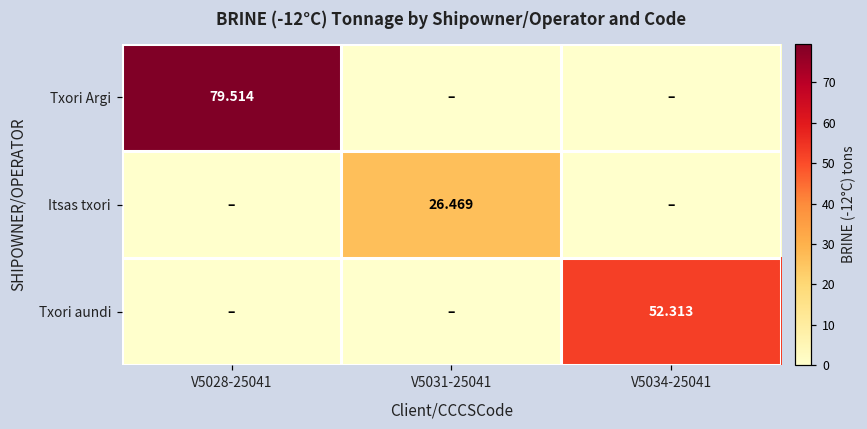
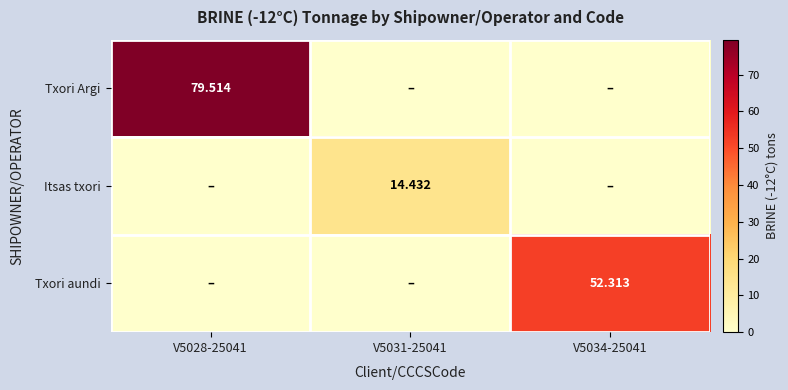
  {
    "Txori Argi": {
      "V5028-25041": 79.514
    },
    "Itsas txori": {
-     "V5031-25041": 26.469
+     "V5031-25041": 14.432
    },
    "Txori aundi": {
      "V5034-25041": 52.313
    }
  }
